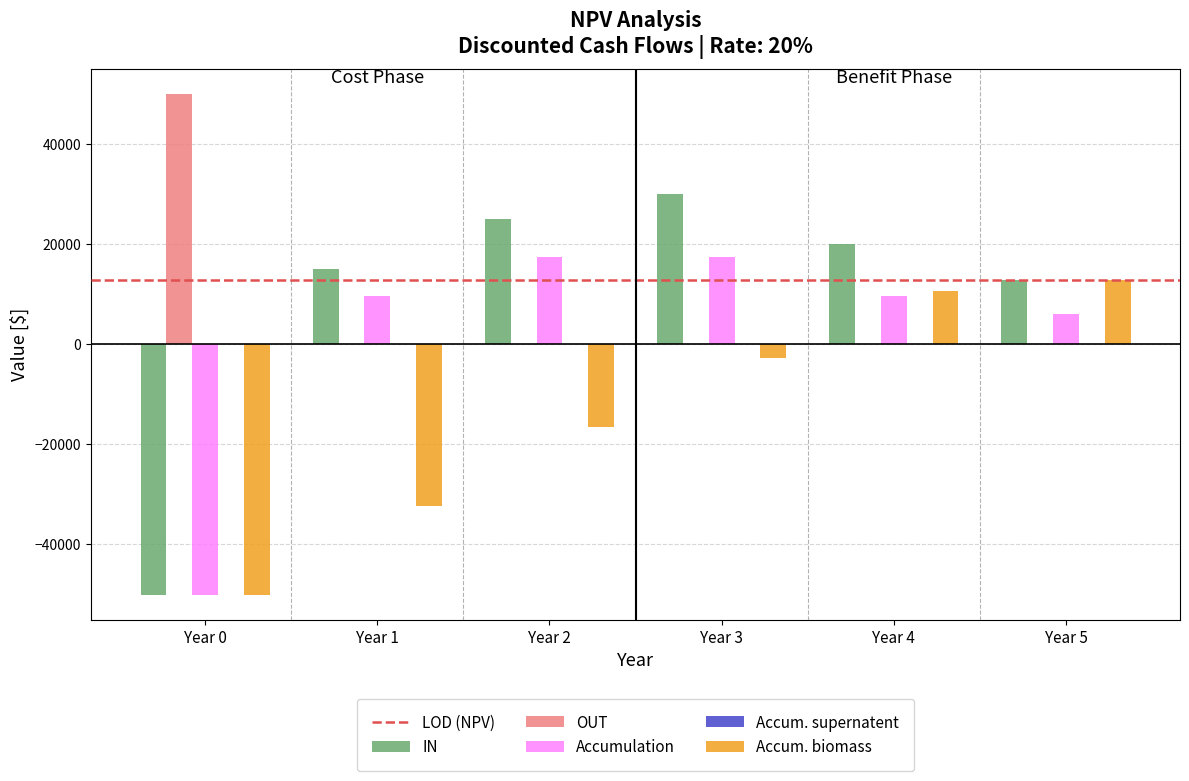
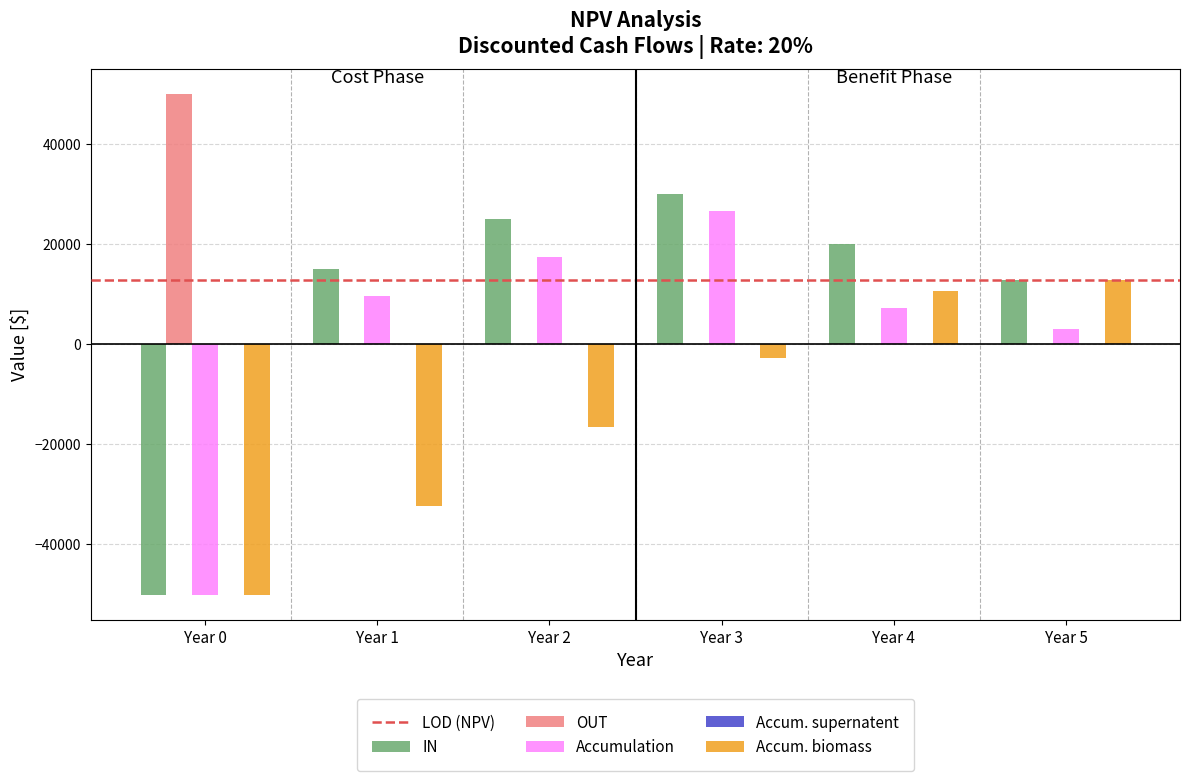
  {
    "IN": {
      "Year 0": -50000,
      "Year 1": 15000,
      "Year 2": 25000,
      "Year 3": 30000,
      "Year 4": 20000,
      "Year 5": 13000
    },
    "OUT": {
      "Year 0": 50000,
      "Year 1": 0,
      "Year 2": 0,
      "Year 3": 0,
      "Year 4": 0,
      "Year 5": 0
    },
    "Accumulation": {
      "Year 0": -50000,
      "Year 1": 10000,
      "Year 2": 17000,
-     "Year 3": 17000,
-     "Year 4": 10000,
-     "Year 5": 6000
+     "Year 3": 27000,
+     "Year 4": 7000,
+     "Year 5": 3000
    },
    "Accum. supernatent": {
      "Year 0": 0,
      "Year 1": 0,
      "Year 2": 0,
      "Year 3": 0,
      "Year 4": 0,
      "Year 5": 0
    },
    "Accum. biomass": {
      "Year 0": -50000,
      "Year 1": -32000,
      "Year 2": -17000,
      "Year 3": -3000,
      "Year 4": 11000,
      "Year 5": 13000
    }
  }
